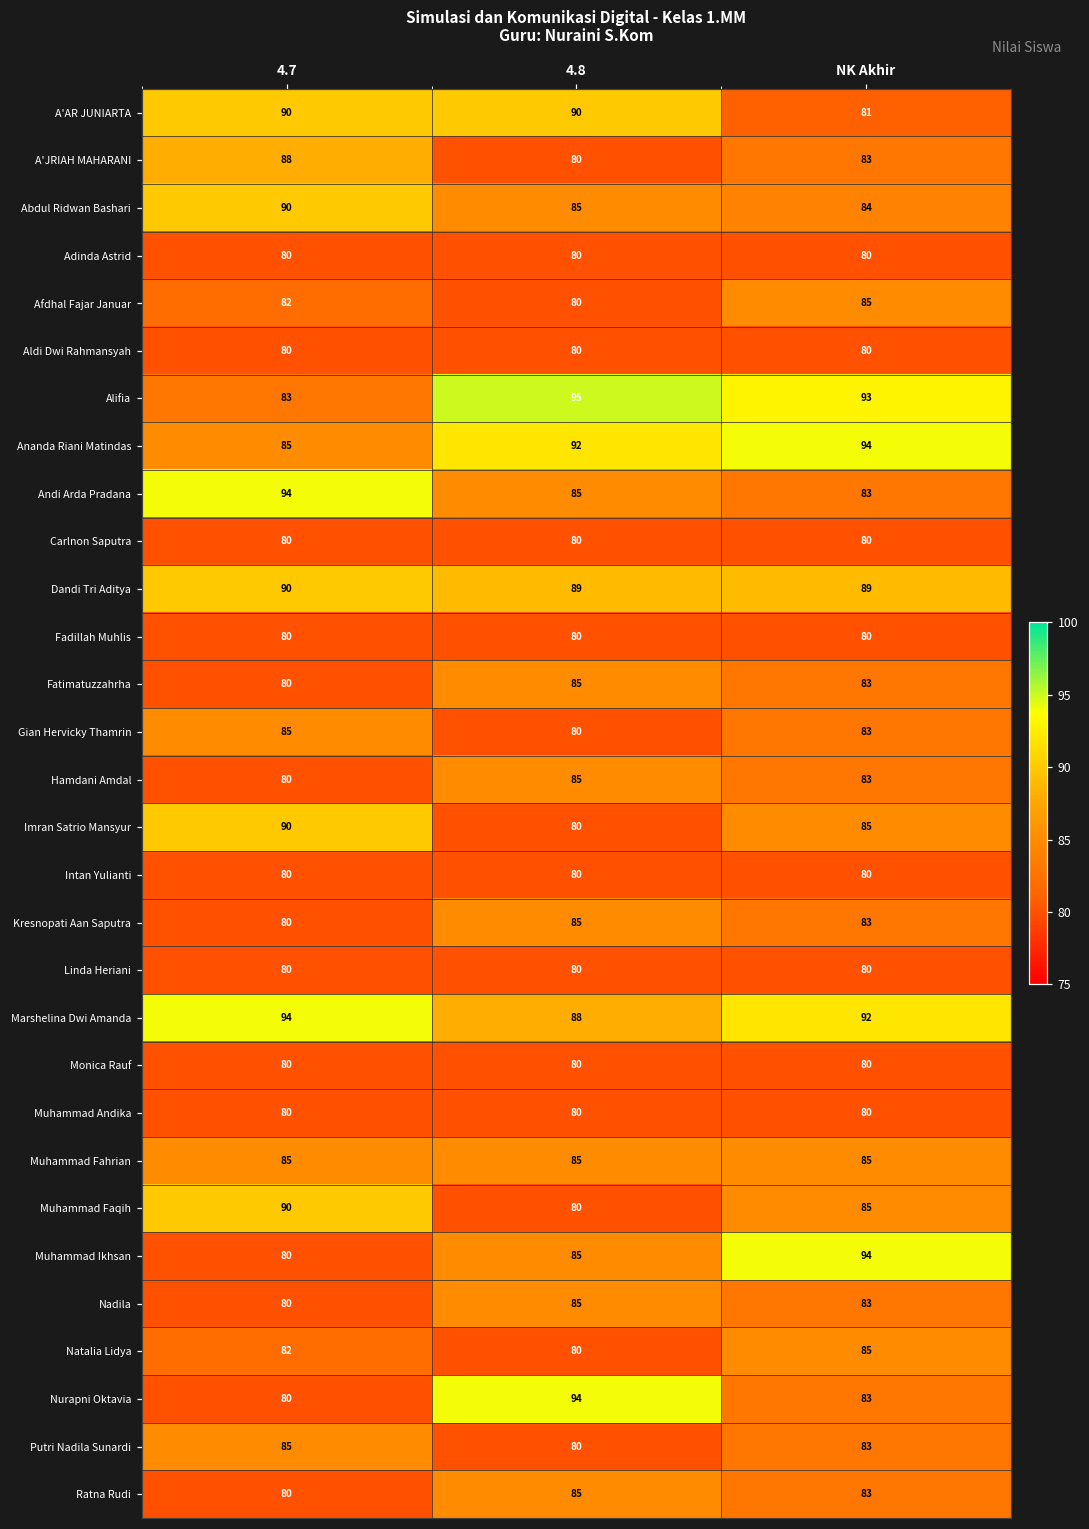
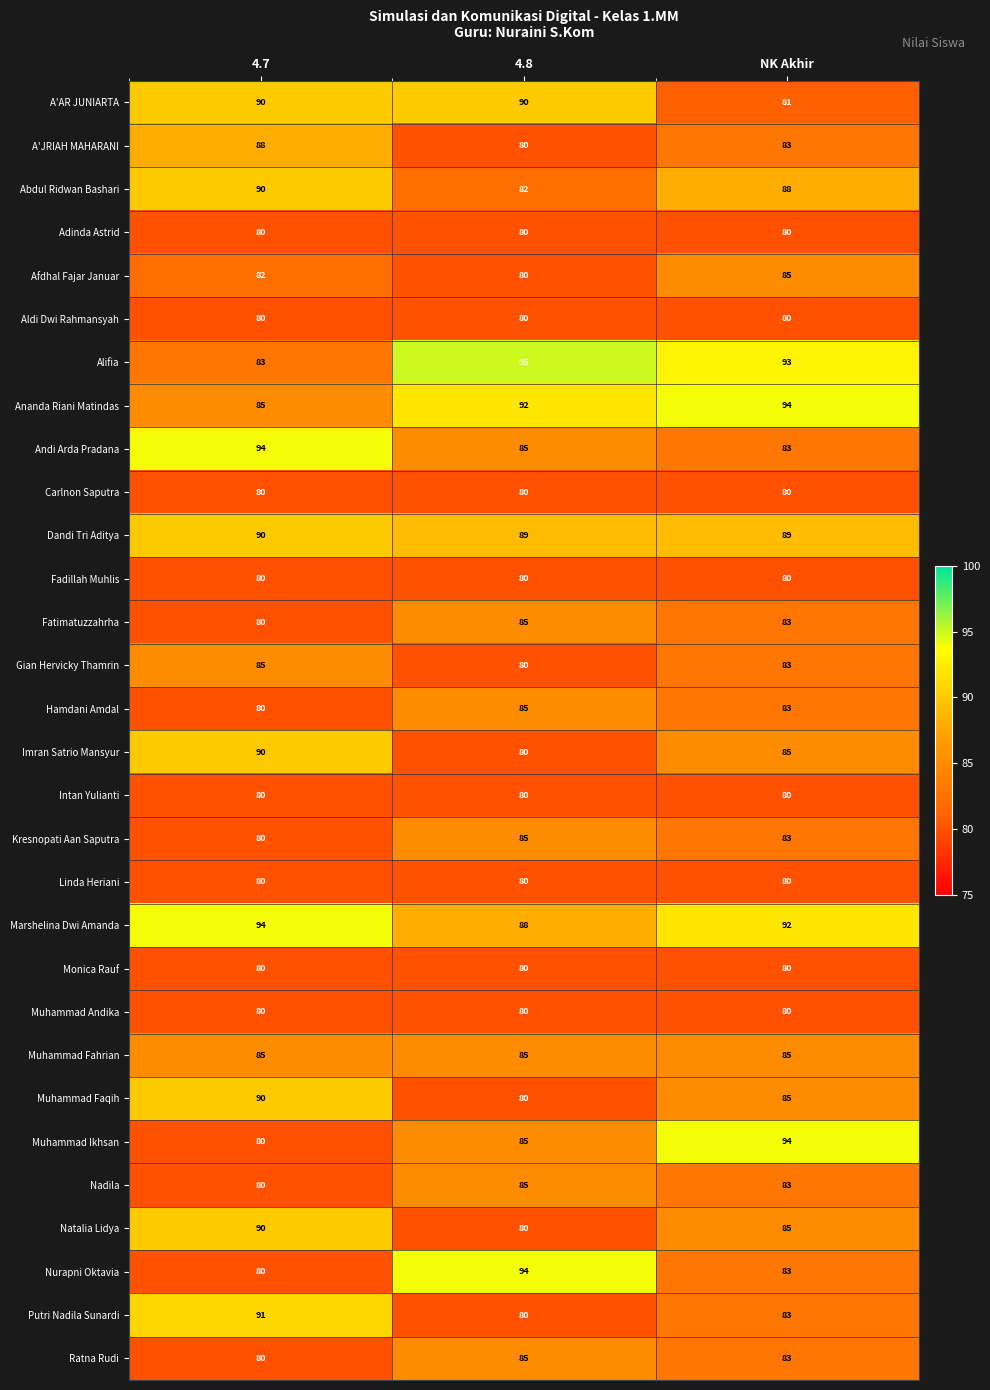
  {
    "A'AR JUNIARTA": {
      "4.7": 90,
      "4.8": 90,
      "NK Akhir": 81
    },
    "A'JRIAH MAHARANI": {
      "4.7": 88,
      "4.8": 80,
      "NK Akhir": 83
    },
    "Abdul Ridwan Bashari": {
      "4.7": 90,
-     "4.8": 85,
-     "NK Akhir": 84
+     "4.8": 82,
+     "NK Akhir": 88
    },
    "Adinda Astrid": {
      "4.7": 80,
      "4.8": 80,
      "NK Akhir": 80
    },
    "Afdhal Fajar Januar": {
      "4.7": 82,
      "4.8": 80,
      "NK Akhir": 85
    },
    "Aldi Dwi Rahmansyah": {
      "4.7": 80,
      "4.8": 80,
      "NK Akhir": 80
    },
    "Alifia": {
      "4.7": 83,
      "4.8": 95,
      "NK Akhir": 93
    },
    "Ananda Riani Matindas": {
      "4.7": 85,
      "4.8": 92,
      "NK Akhir": 94
    },
    "Andi Arda Pradana": {
      "4.7": 94,
      "4.8": 85,
      "NK Akhir": 83
    },
    "Carlnon Saputra": {
      "4.7": 80,
      "4.8": 80,
      "NK Akhir": 80
    },
    "Dandi Tri Aditya": {
      "4.7": 90,
      "4.8": 89,
      "NK Akhir": 89
    },
    "Fadillah Muhlis": {
      "4.7": 80,
      "4.8": 80,
      "NK Akhir": 80
    },
    "Fatimatuzzahrha": {
      "4.7": 80,
      "4.8": 85,
      "NK Akhir": 83
    },
    "Gian Hervicky Thamrin": {
      "4.7": 85,
      "4.8": 80,
      "NK Akhir": 83
    },
    "Hamdani Amdal": {
      "4.7": 80,
      "4.8": 85,
      "NK Akhir": 83
    },
    "Imran Satrio Mansyur": {
      "4.7": 90,
      "4.8": 80,
      "NK Akhir": 85
    },
    "Intan Yulianti": {
      "4.7": 80,
      "4.8": 80,
      "NK Akhir": 80
    },
    "Kresnopati Aan Saputra": {
      "4.7": 80,
      "4.8": 85,
      "NK Akhir": 83
    },
    "Linda Heriani": {
      "4.7": 80,
      "4.8": 80,
      "NK Akhir": 80
    },
    "Marshelina Dwi Amanda": {
      "4.7": 94,
      "4.8": 88,
      "NK Akhir": 92
    },
    "Monica Rauf": {
      "4.7": 80,
      "4.8": 80,
      "NK Akhir": 80
    },
    "Muhammad Andika": {
      "4.7": 80,
      "4.8": 80,
      "NK Akhir": 80
    },
    "Muhammad Fahrian": {
      "4.7": 85,
      "4.8": 85,
      "NK Akhir": 85
    },
    "Muhammad Faqih": {
      "4.7": 90,
      "4.8": 80,
      "NK Akhir": 85
    },
    "Muhammad Ikhsan": {
      "4.7": 80,
      "4.8": 85,
      "NK Akhir": 94
    },
    "Nadila": {
      "4.7": 80,
      "4.8": 85,
      "NK Akhir": 83
    },
    "Natalia Lidya": {
-     "4.7": 82,
+     "4.7": 90,
      "4.8": 80,
      "NK Akhir": 85
    },
    "Nurapni Oktavia": {
      "4.7": 80,
      "4.8": 94,
      "NK Akhir": 83
    },
    "Putri Nadila Sunardi": {
-     "4.7": 85,
+     "4.7": 91,
      "4.8": 80,
      "NK Akhir": 83
    },
    "Ratna Rudi": {
      "4.7": 80,
      "4.8": 85,
      "NK Akhir": 83
    }
  }
